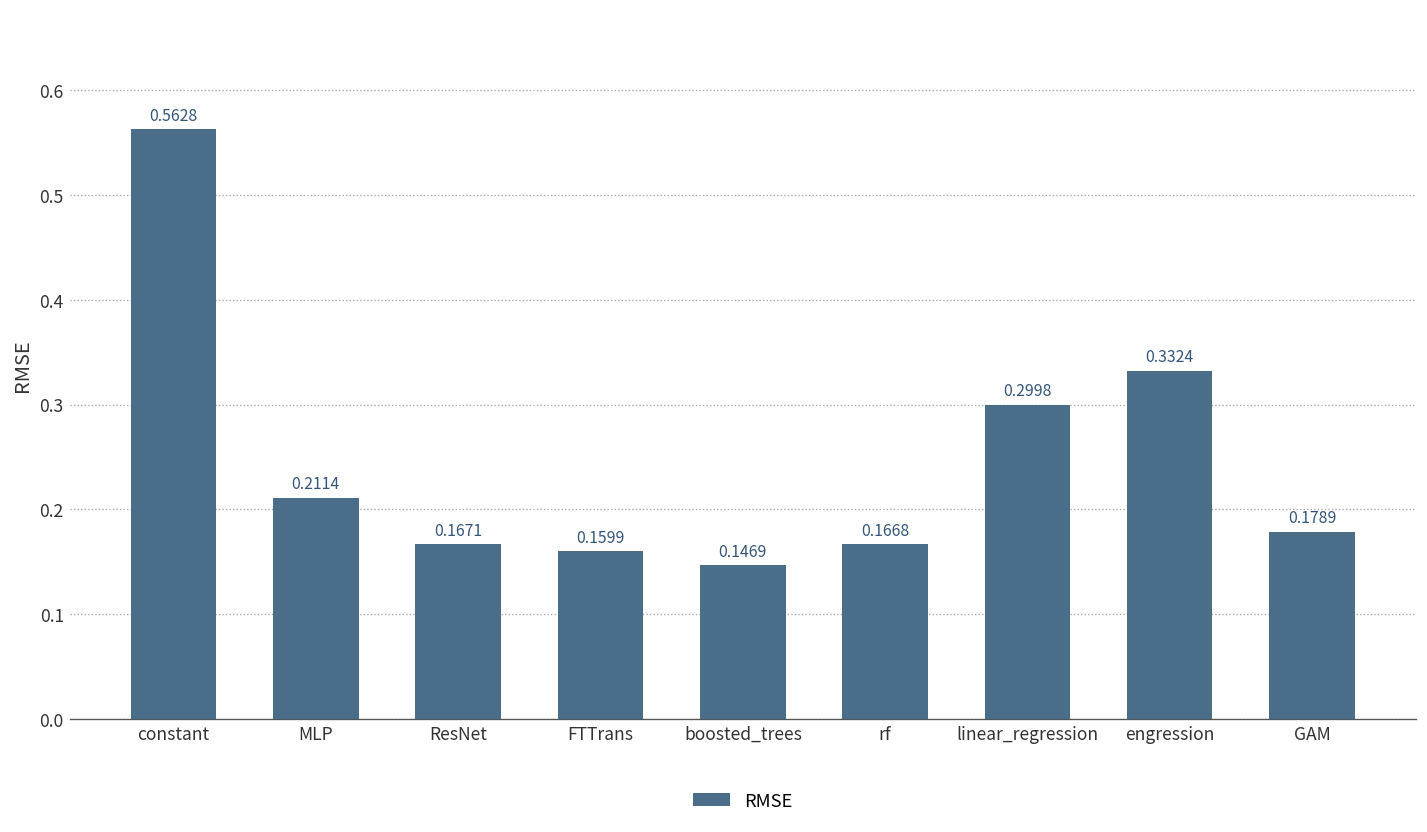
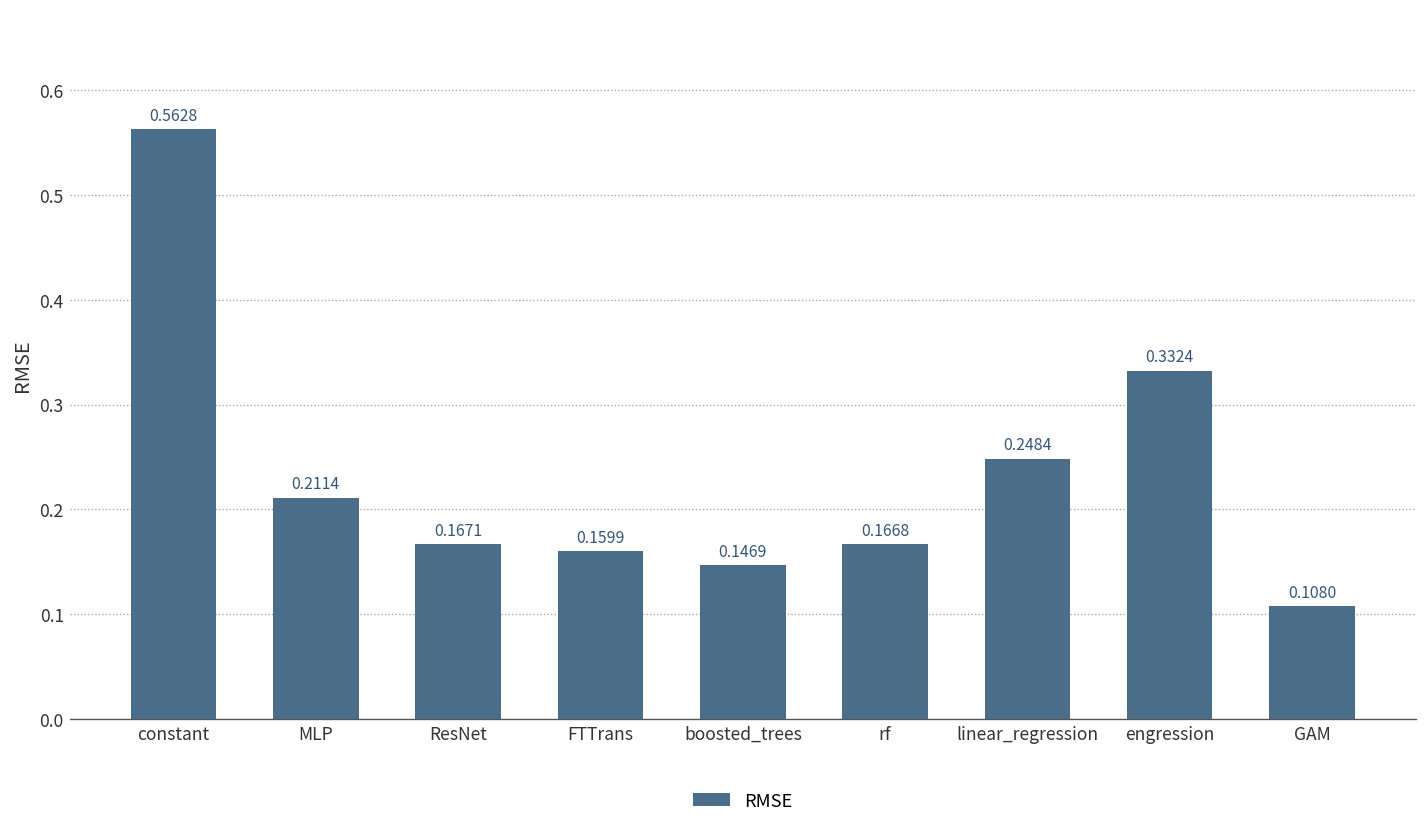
  {
    "constant": 0.5628,
    "MLP": 0.2114,
    "ResNet": 0.1671,
    "FTTrans": 0.1599,
    "boosted_trees": 0.1469,
    "rf": 0.1668,
-   "linear_regression": 0.2998,
+   "linear_regression": 0.2484,
    "engression": 0.3324,
-   "GAM": 0.1789
+   "GAM": 0.1080
  }
